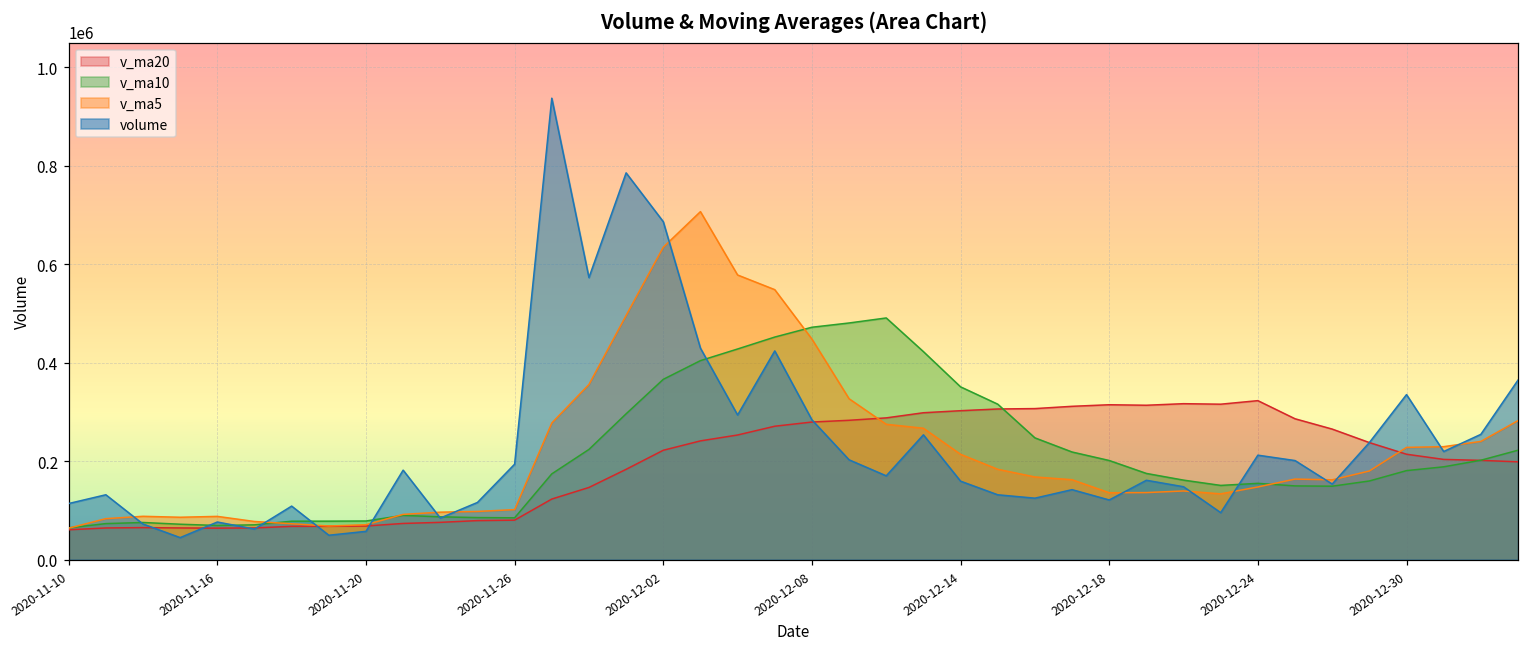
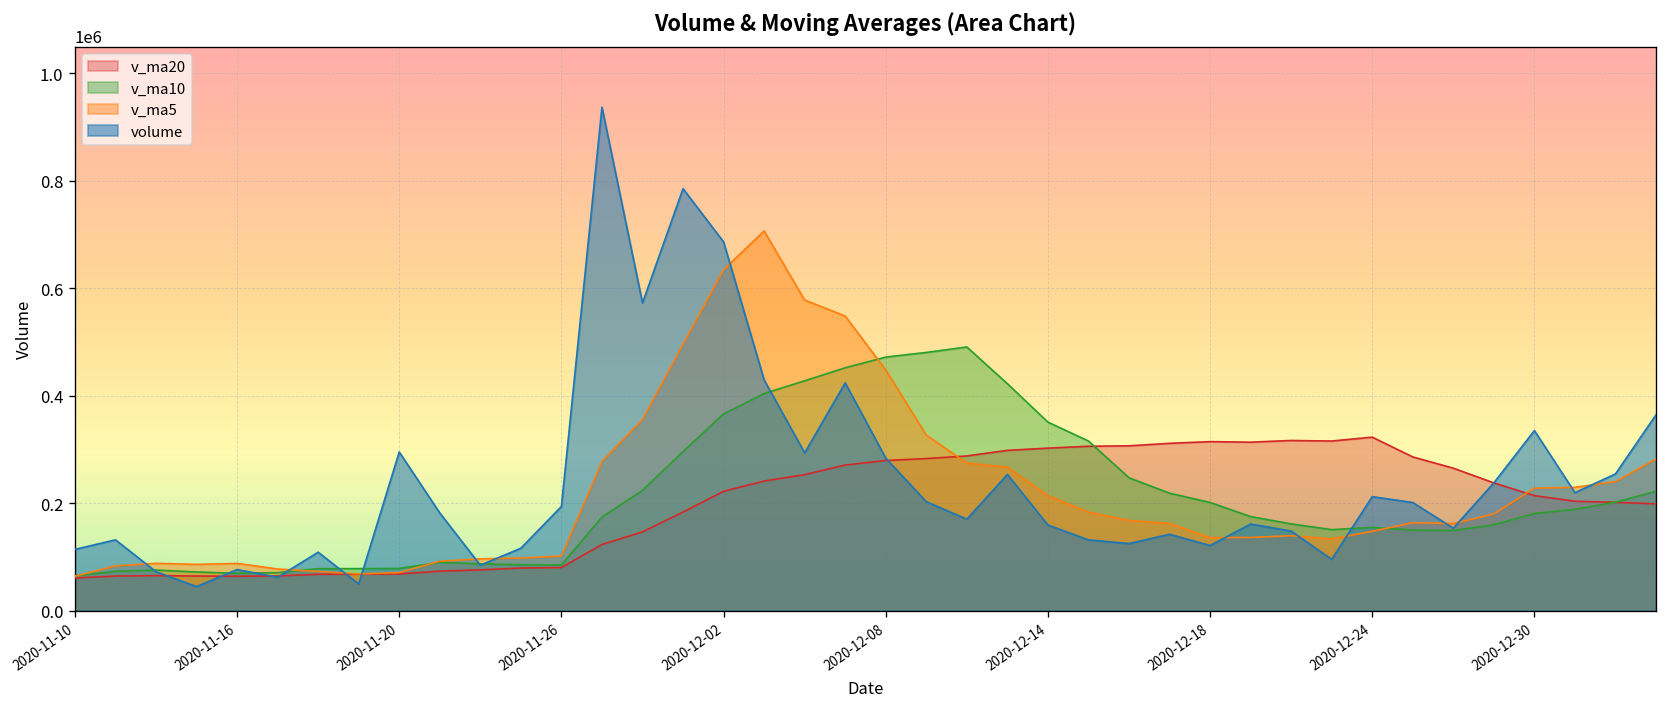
  {
    "v_ma10": {
      "2020-11-20": 80000,
      "2020-12-02": 370000,
      "2020-12-08": 470000,
      "2020-12-14": 350000,
      "2020-12-18": 200000,
      "2020-12-24": 150000,
      "2020-12-30": 180000
    },
    "volume": {
      "2020-11-10": 110000,
      "2020-11-16": 80000,
-     "2020-11-20": 60000,
+     "2020-11-20": 300000,
      "2020-11-26": 190000,
      "2020-12-02": 690000,
      "2020-12-14": 160000,
      "2020-12-18": 120000,
      "2020-12-24": 210000,
      "2020-12-30": 340000
    }
  }
